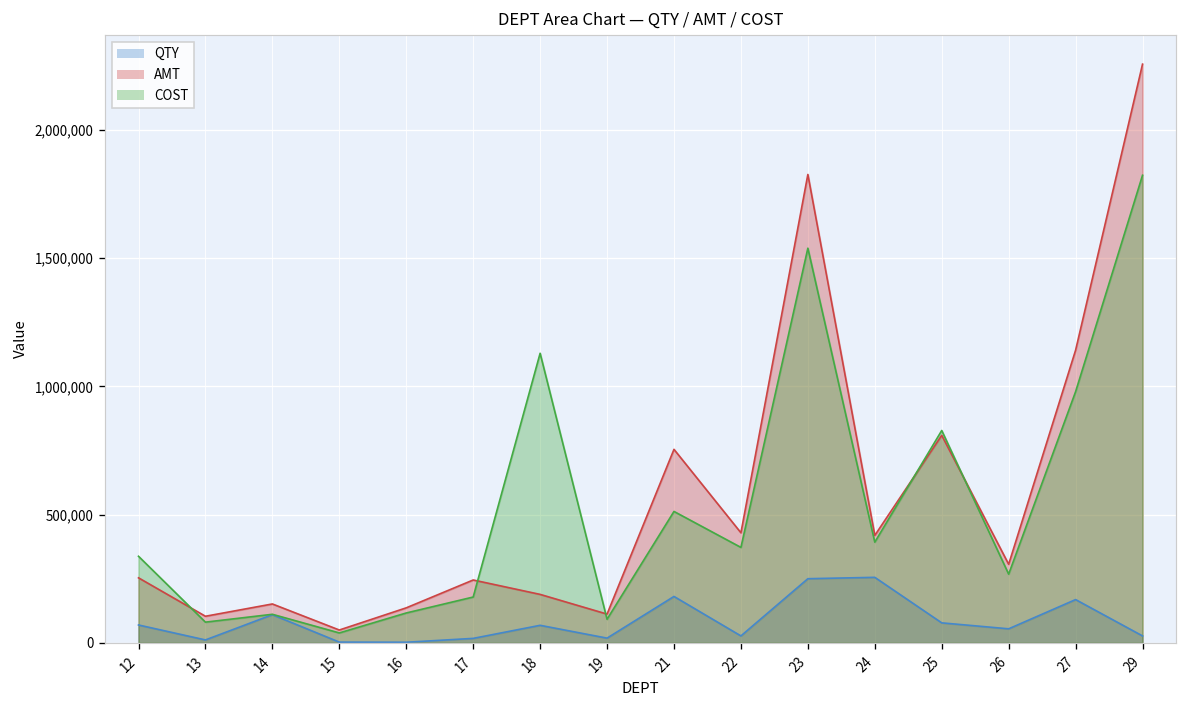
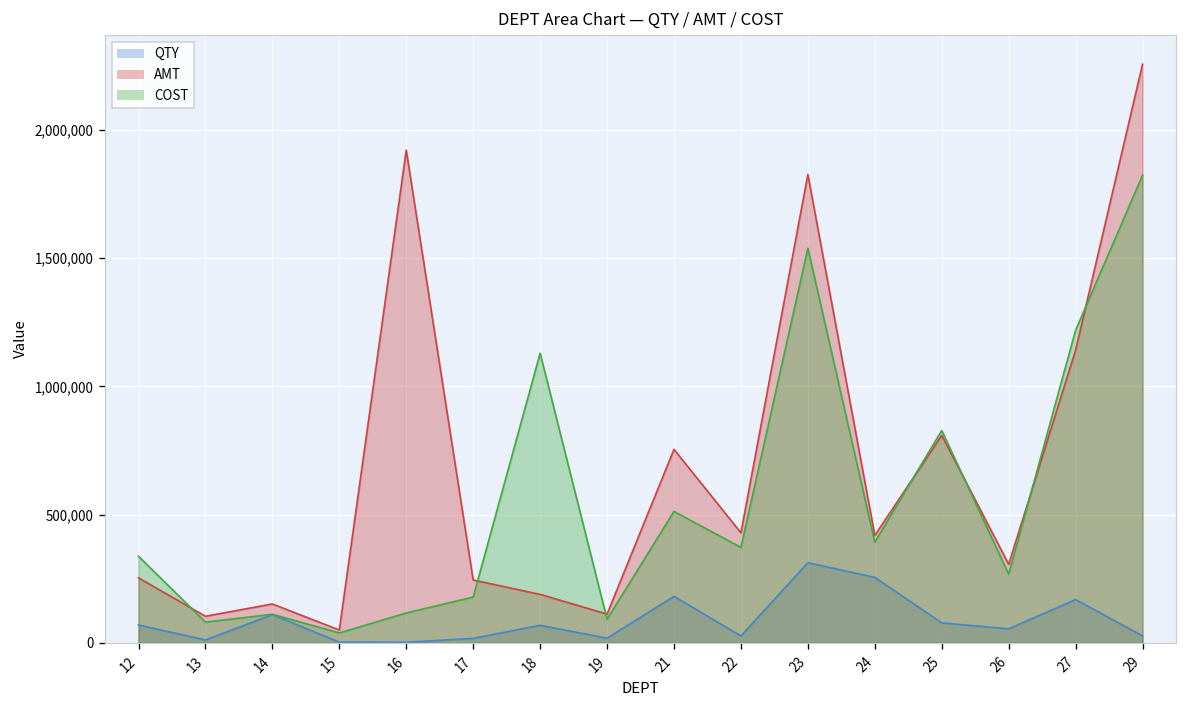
  {
    "QTY": {
      "12": "70,000",
      "13": "10,000",
      "15": "0",
      "16": "0",
      "17": "20,000",
      "18": "70,000",
      "19": "20,000",
      "21": "180,000",
      "22": "30,000",
-     "23": "250,000",
+     "23": "310,000",
      "24": "260,000",
      "25": "80,000",
      "26": "60,000",
      "27": "170,000",
      "29": "30,000"
    },
    "AMT": {
      "12": "250,000",
      "13": "100,000",
      "14": "150,000",
-     "16": "140,000",
+     "16": "1,920,000",
      "17": "250,000",
      "18": "190,000",
      "19": "110,000",
      "21": "750,000",
      "22": "430,000",
      "23": "1,830,000",
      "24": "420,000",
      "25": "810,000",
      "26": "310,000",
      "27": "1,140,000",
      "29": "2,260,000"
    },
    "COST": {
      "12": "340,000",
      "13": "80,000",
      "16": "120,000",
      "17": "180,000",
      "18": "1,130,000",
      "19": "90,000",
      "21": "510,000",
      "22": "370,000",
      "23": "1,540,000",
      "24": "390,000",
      "25": "830,000",
      "26": "270,000",
-     "27": "980,000",
+     "27": "1,220,000",
      "29": "1,820,000"
    }
  }
